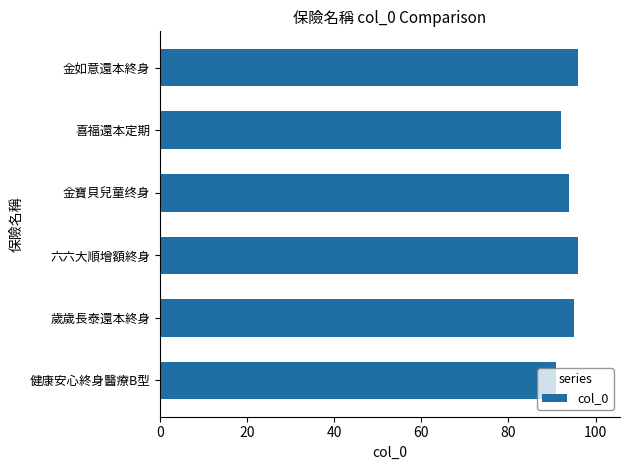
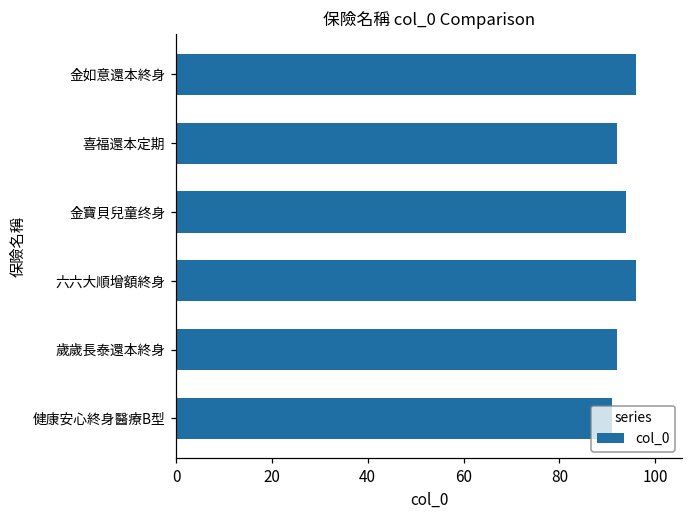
  {
    "金如意還本終身": 96,
    "喜福還本定期": 92,
    "金寶貝兒童终身": 94,
    "六六大順增額終身": 96,
-   "歲歲長泰還本終身": 95
+   "歲歲長泰還本終身": 92
  }
